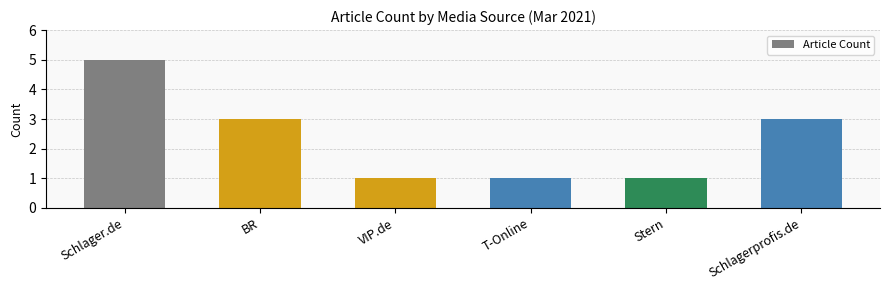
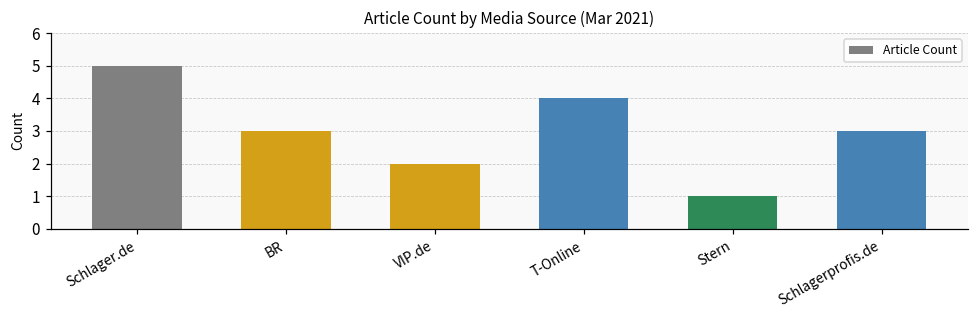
  {
    "Schlager.de": 5,
    "BR": 3,
-   "VIP.de": 1,
-   "T-Online": 1,
+   "VIP.de": 2,
+   "T-Online": 4,
    "Stern": 1,
    "Schlagerprofis.de": 3
  }
